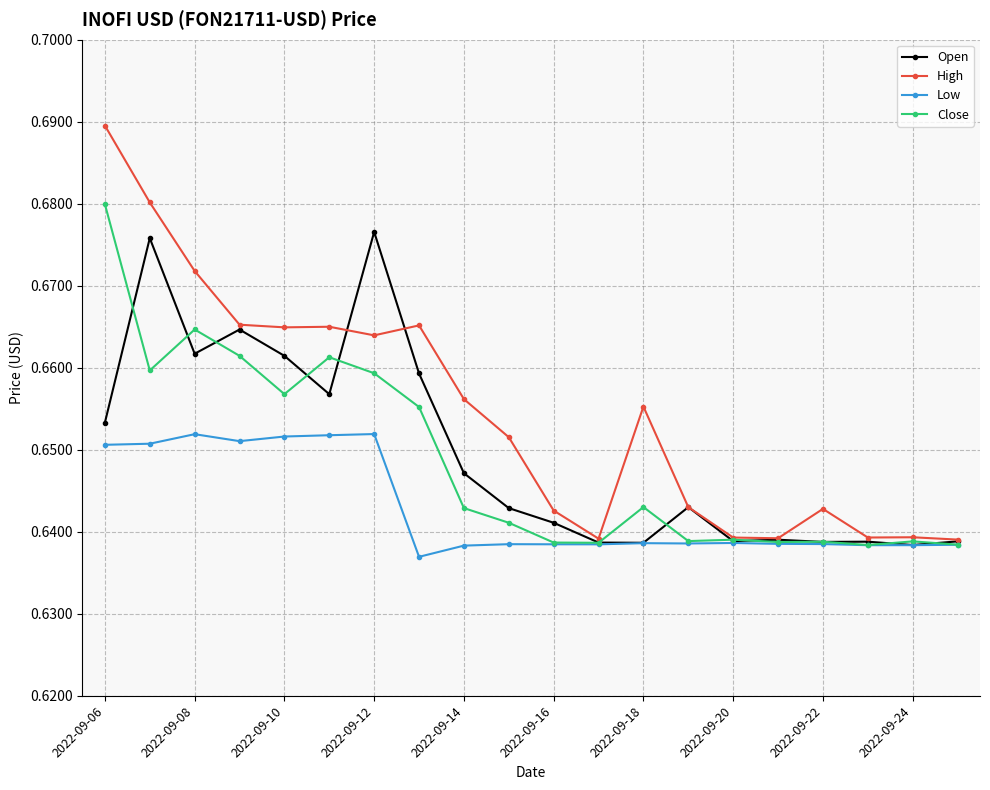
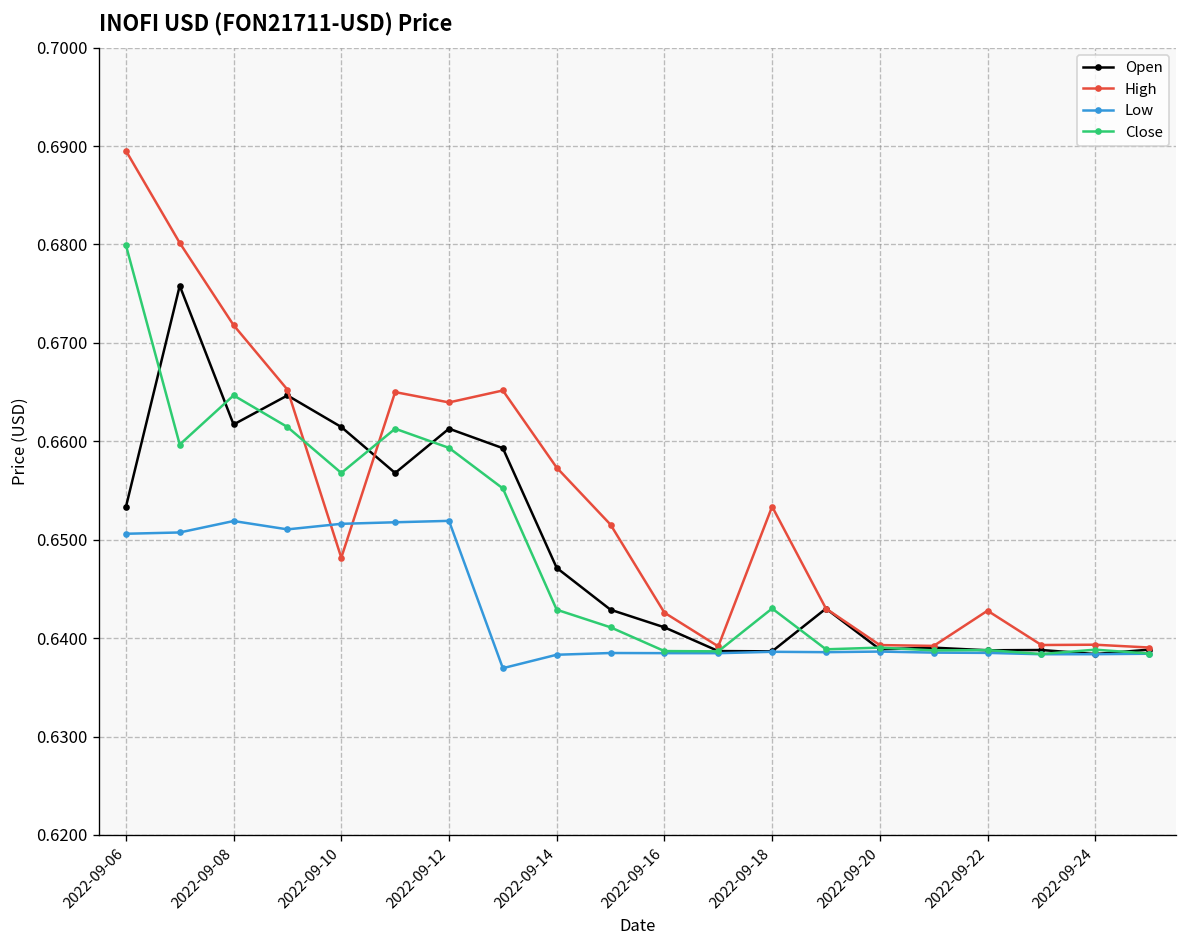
  {
    "Open": {
      "2022-09-06": 0.653,
      "2022-09-08": 0.662,
      "2022-09-10": 0.661,
-     "2022-09-12": 0.677,
+     "2022-09-12": 0.661,
      "2022-09-14": 0.647,
      "2022-09-16": 0.641
    },
    "High": {
      "2022-09-06": 0.690,
      "2022-09-08": 0.672,
-     "2022-09-10": 0.665,
+     "2022-09-10": 0.648,
      "2022-09-12": 0.664,
-     "2022-09-14": 0.656,
+     "2022-09-14": 0.657,
      "2022-09-16": 0.643,
-     "2022-09-18": 0.655,
+     "2022-09-18": 0.653,
      "2022-09-22": 0.643,
      "2022-09-24": 0.639
    },
    "Low": {
      "2022-09-06": 0.651,
      "2022-09-08": 0.652,
      "2022-09-10": 0.652,
      "2022-09-12": 0.652,
      "2022-09-14": 0.638
    },
    "Close": {
      "2022-09-06": 0.680,
      "2022-09-08": 0.665,
      "2022-09-10": 0.657,
      "2022-09-12": 0.659,
      "2022-09-14": 0.643,
      "2022-09-18": 0.643,
      "2022-09-24": 0.639
    }
  }
